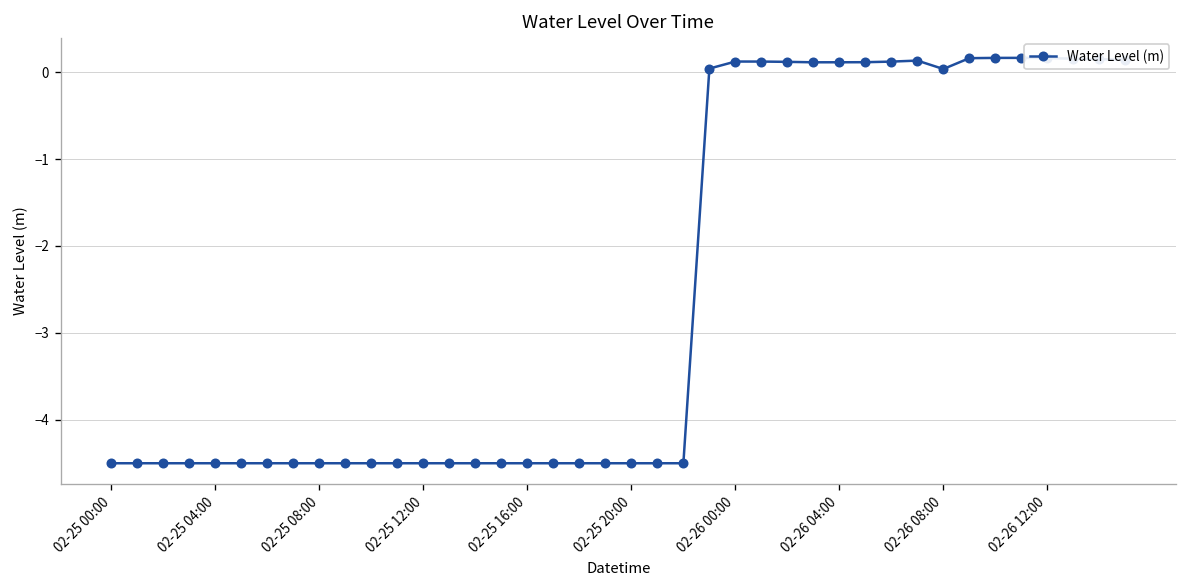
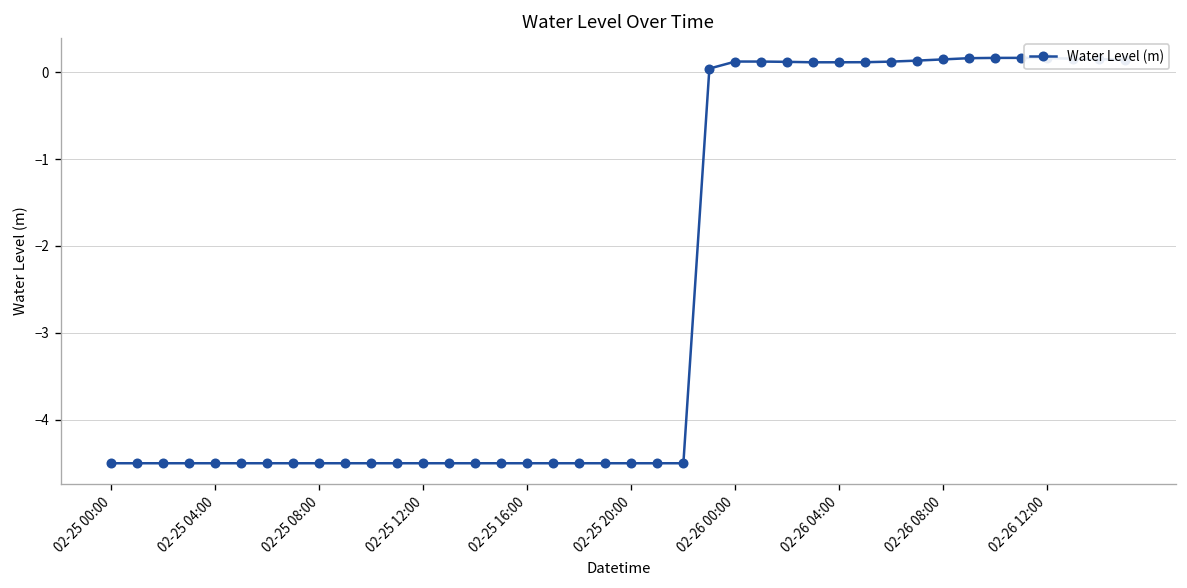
  {
    "02-25 00:00": -4.5,
    "02-25 04:00": -4.5,
    "02-25 08:00": -4.5,
    "02-25 12:00": -4.5,
    "02-25 16:00": -4.5,
    "02-25 20:00": -4.5,
    "02-26 00:00": 0.1,
    "02-26 04:00": 0.1,
-   "02-26 08:00": 0.0
+   "02-26 08:00": 0.1
  }
